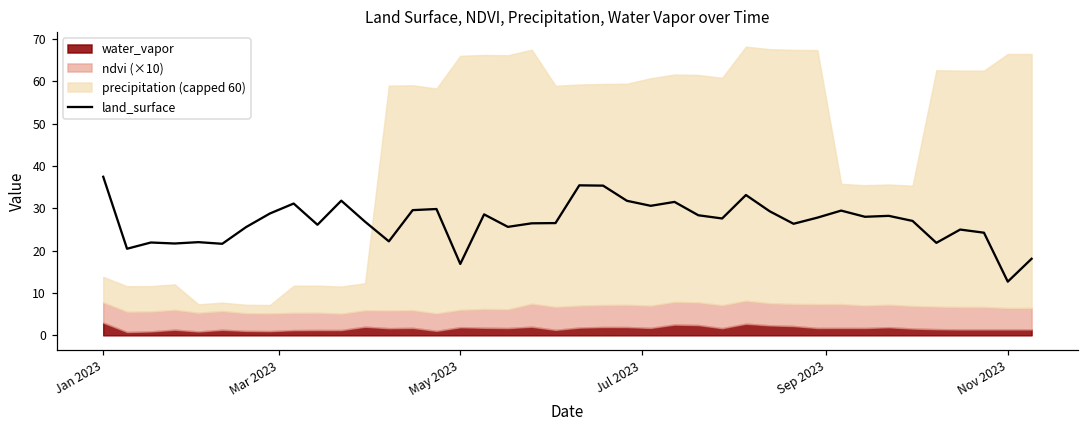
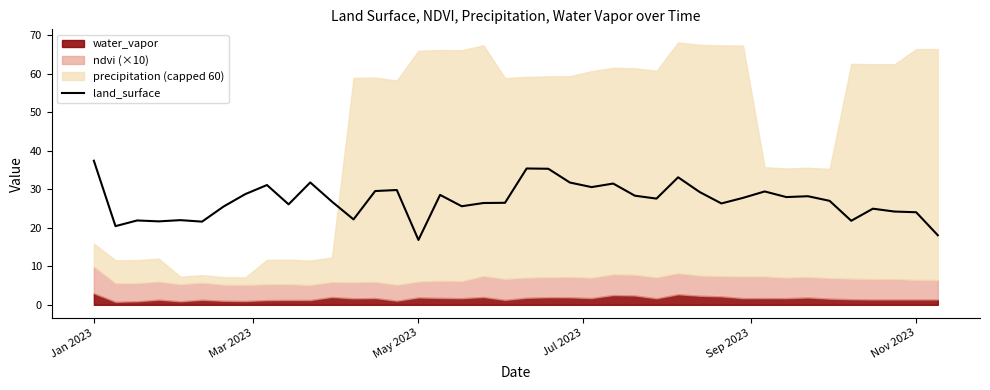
  {
    "land_surface": {
      "Jan 2023": 37,
      "May 2023": 17,
-     "Nov 2023": 13
+     "Nov 2023": 24
    },
    "water_vapor": {
      "Jan 2023": 3,
      "May 2023": 2,
      "Nov 2023": 1
    },
    "ndvi (×10)": {
-     "Jan 2023": 5,
+     "Jan 2023": 7,
      "May 2023": 4,
      "Nov 2023": 5
    },
    "precipitation (capped 60)": {
      "Jan 2023": 6,
      "May 2023": 60,
      "Nov 2023": 60
    }
  }
